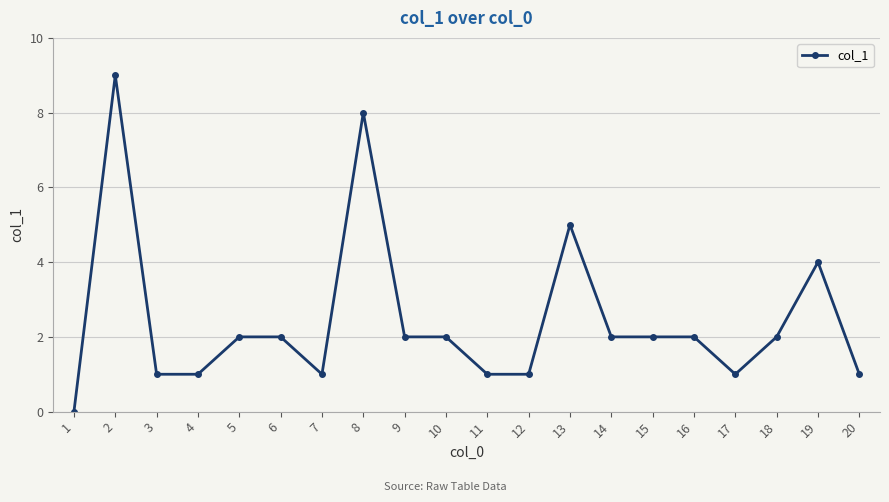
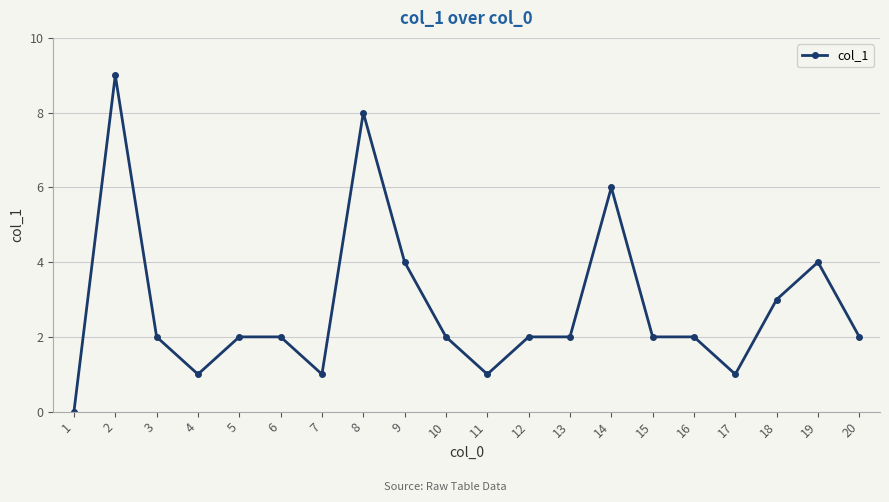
  {
    "1": 0,
    "2": 9,
-   "3": 1,
+   "3": 2,
    "4": 1,
    "5": 2,
    "6": 2,
    "7": 1,
    "8": 8,
-   "9": 2,
+   "9": 4,
    "10": 2,
    "11": 1,
-   "12": 1,
-   "13": 5,
-   "14": 2,
+   "12": 2,
+   "13": 2,
+   "14": 6,
    "15": 2,
    "16": 2,
    "17": 1,
-   "18": 2,
+   "18": 3,
    "19": 4,
-   "20": 1
+   "20": 2
  }
